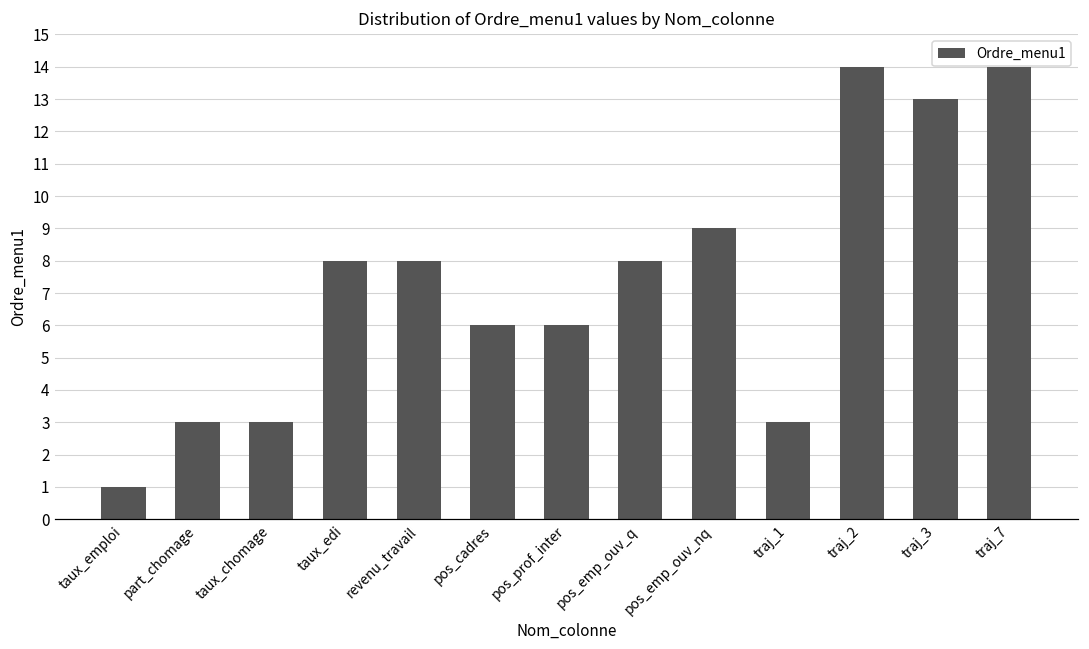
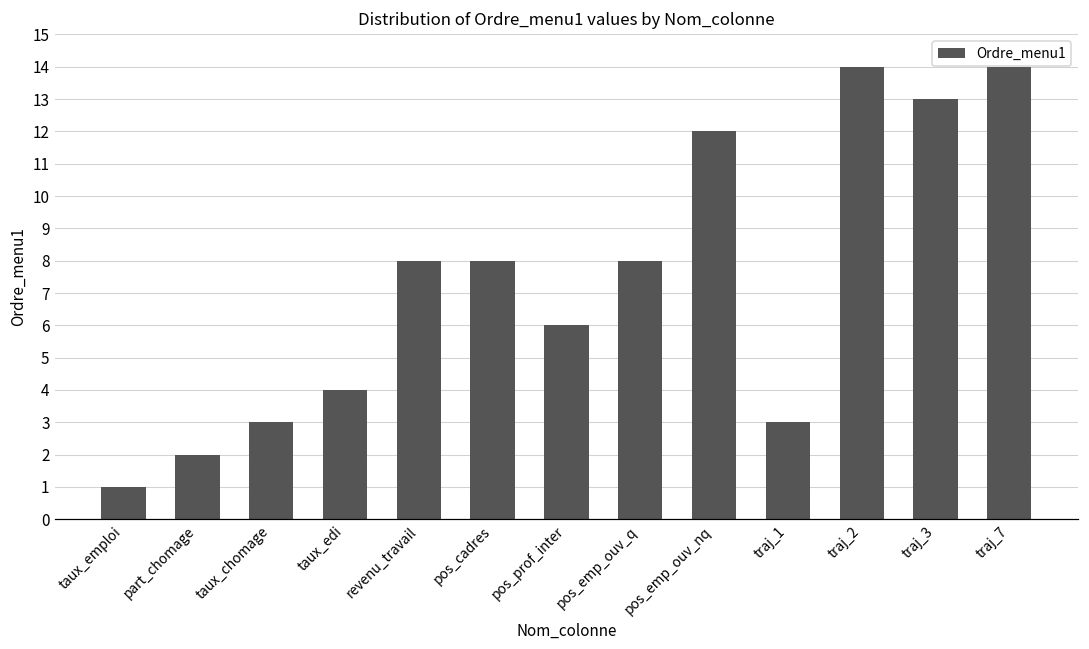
  {
    "taux_emploi": 1,
-   "part_chomage": 3,
+   "part_chomage": 2,
    "taux_chomage": 3,
-   "taux_edi": 8,
+   "taux_edi": 4,
    "revenu_travail": 8,
-   "pos_cadres": 6,
+   "pos_cadres": 8,
    "pos_prof_inter": 6,
    "pos_emp_ouv_q": 8,
-   "pos_emp_ouv_nq": 9,
+   "pos_emp_ouv_nq": 12,
    "traj_1": 3,
    "traj_2": 14,
    "traj_3": 13,
    "traj_7": 14
  }
